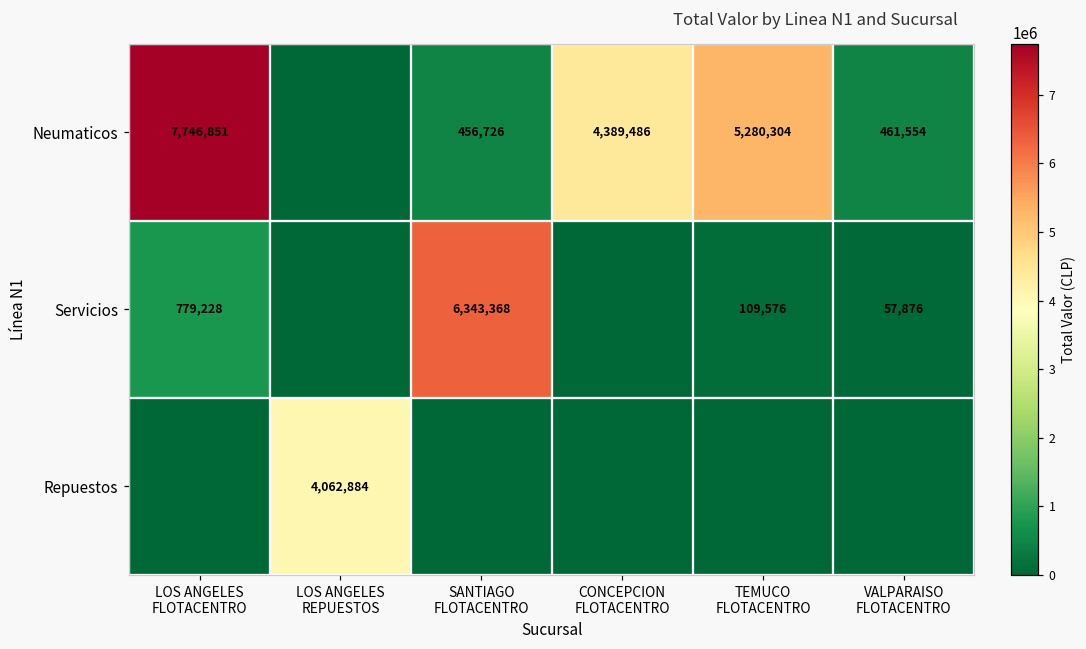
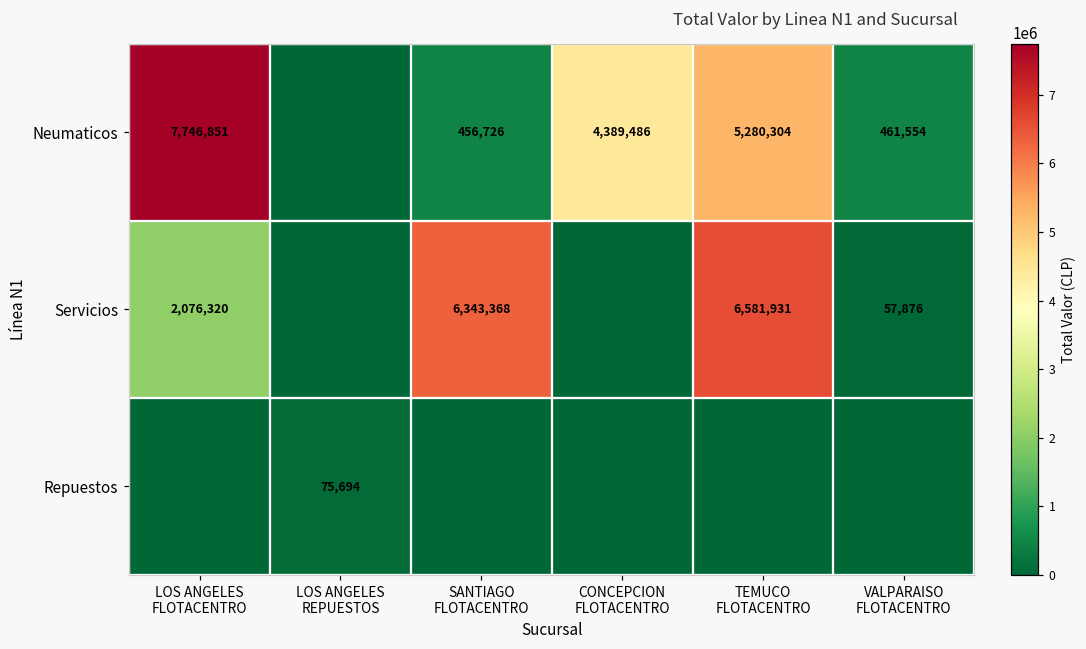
  {
    "Neumaticos": {
      "LOS ANGELES FLOTACENTRO": "7,746,851",
      "SANTIAGO FLOTACENTRO": "456,726",
      "CONCEPCION FLOTACENTRO": "4,389,486",
      "TEMUCO FLOTACENTRO": "5,280,304",
      "VALPARAISO FLOTACENTRO": "461,554"
    },
    "Servicios": {
-     "LOS ANGELES FLOTACENTRO": "779,228",
+     "LOS ANGELES FLOTACENTRO": "2,076,320",
      "SANTIAGO FLOTACENTRO": "6,343,368",
-     "TEMUCO FLOTACENTRO": "109,576",
+     "TEMUCO FLOTACENTRO": "6,581,931",
      "VALPARAISO FLOTACENTRO": "57,876"
    },
    "Repuestos": {
-     "LOS ANGELES REPUESTOS": "4,062,884"
+     "LOS ANGELES REPUESTOS": "75,694"
    }
  }
